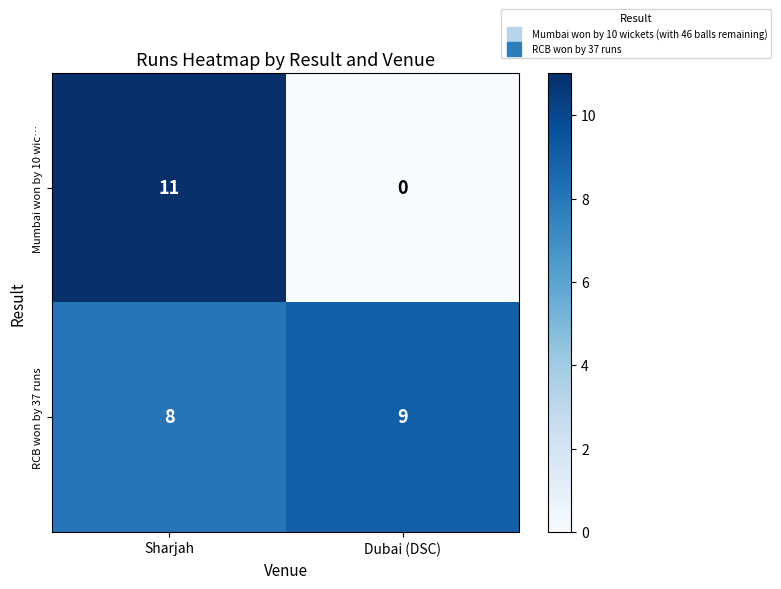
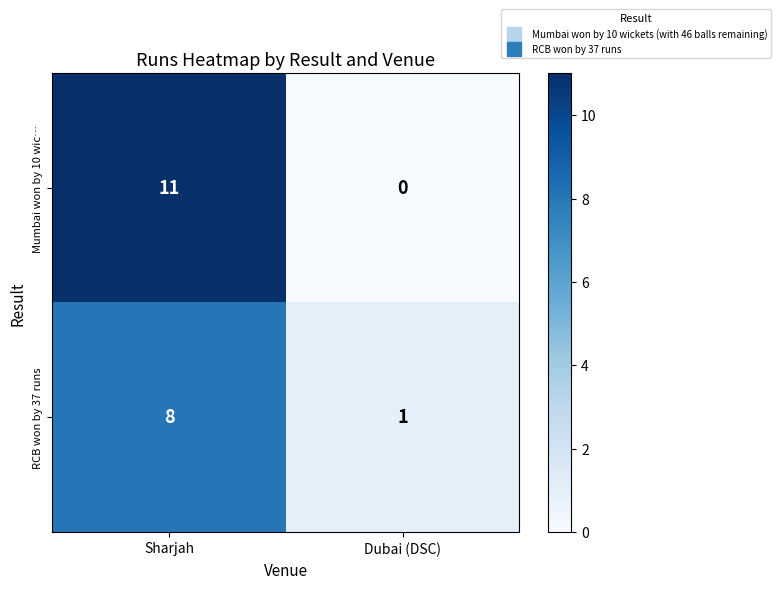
  {
    "Mumbai won by 10 wic…": {
      "Sharjah": 11,
      "Dubai (DSC)": 0
    },
    "RCB won by 37 runs": {
      "Sharjah": 8,
-     "Dubai (DSC)": 9
+     "Dubai (DSC)": 1
    }
  }
